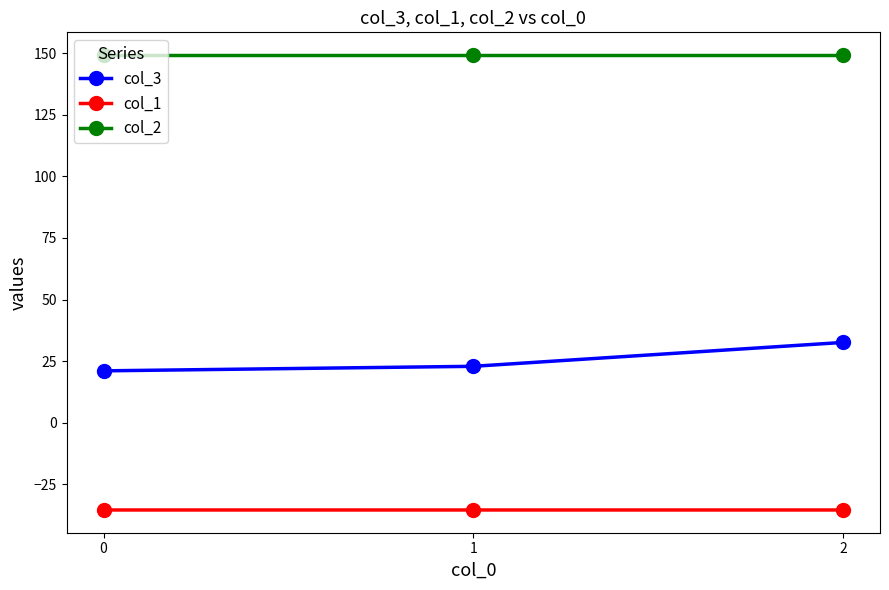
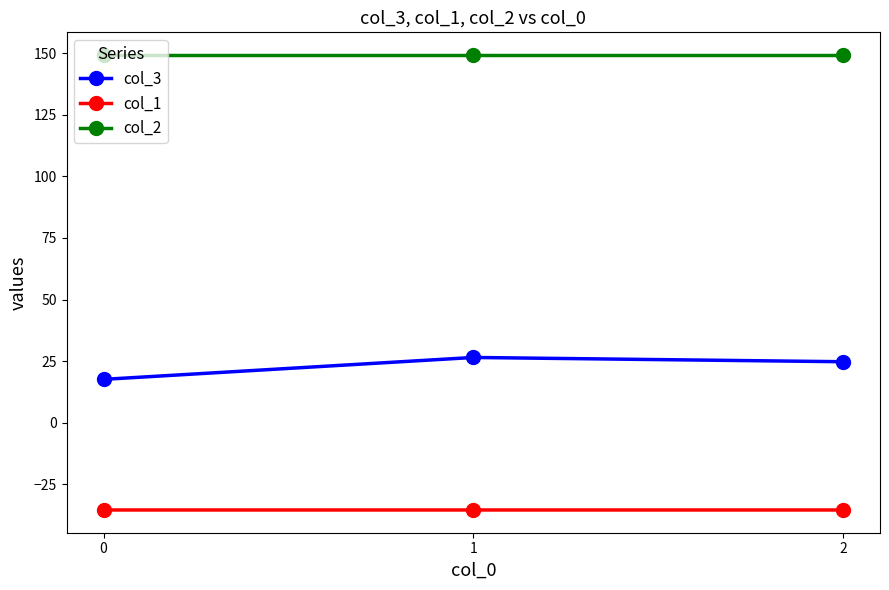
  {
    "col_3": {
-     "0": 21,
-     "1": 23,
-     "2": 33
+     "0": 18,
+     "1": 27,
+     "2": 25
    },
    "col_1": {
      "0": -35,
      "1": -35,
      "2": -35
    },
    "col_2": {
      "1": 149,
      "2": 149
    }
  }
